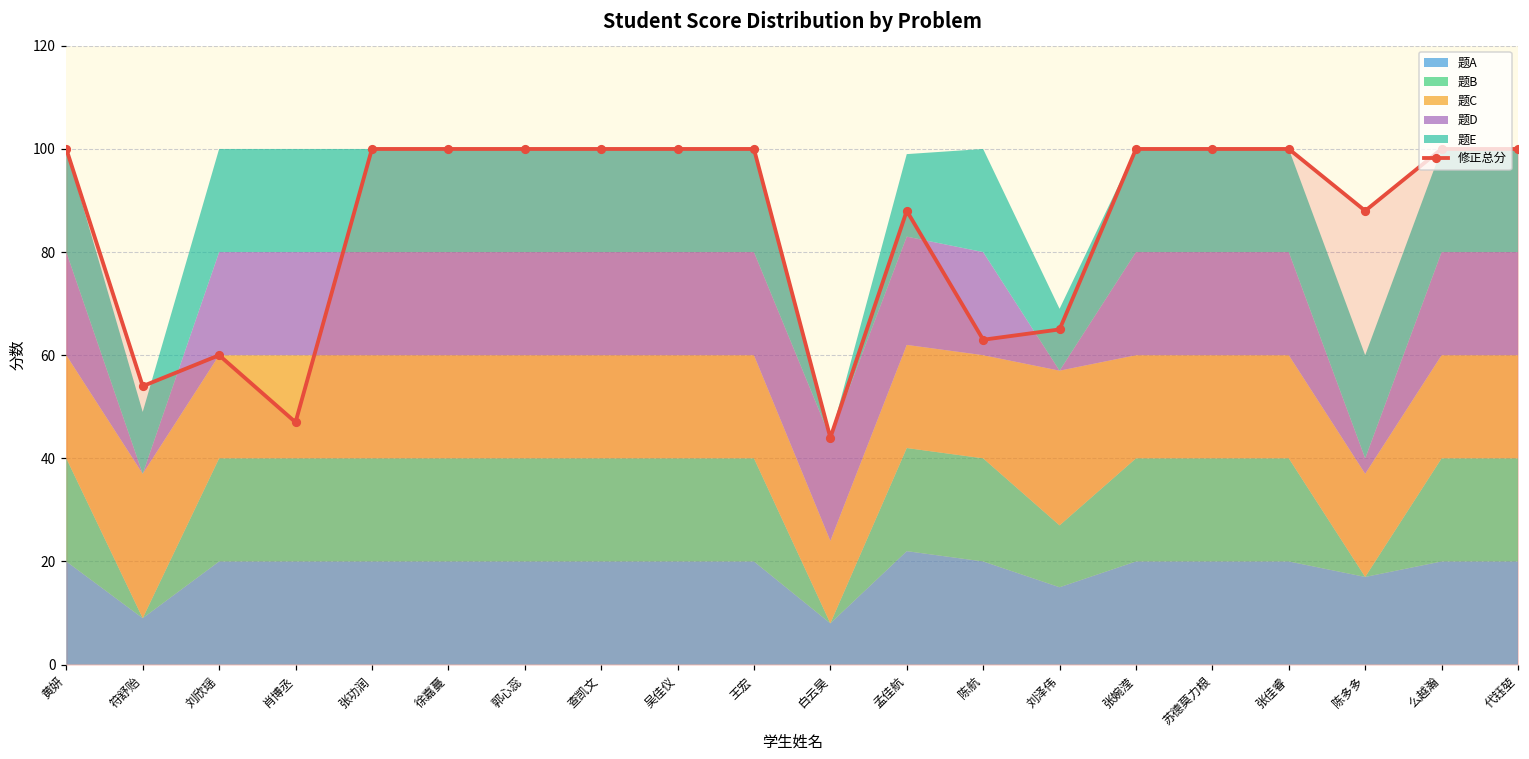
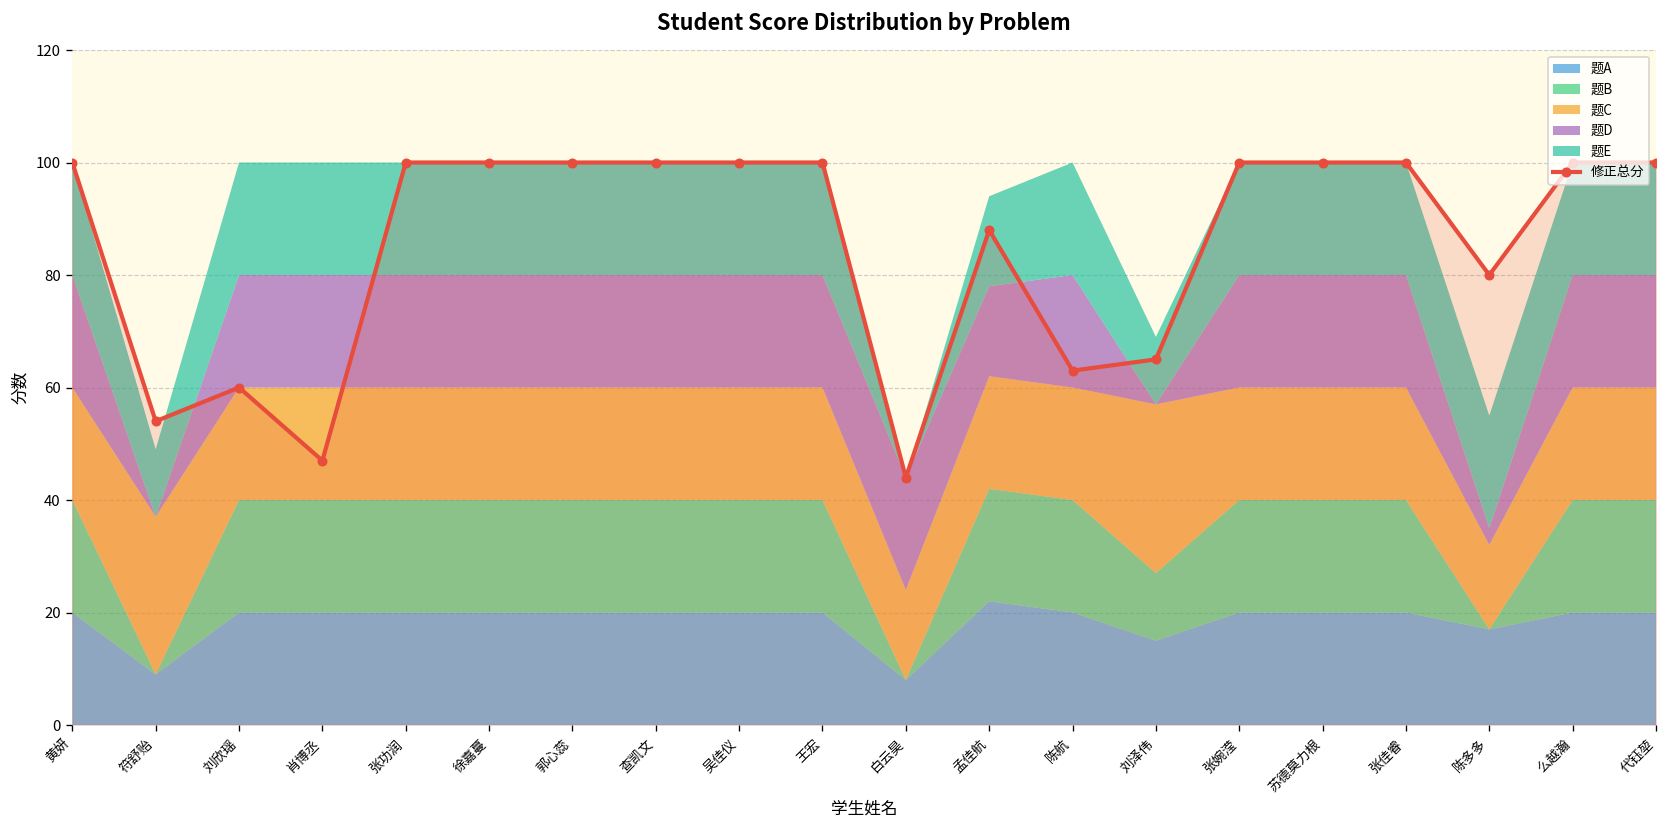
  {
    "题A": {
      "黄妍": 20,
      "刘欣瑶": 20,
      "肖博丞": 20,
      "张功润": 20,
      "徐嘉蔓": 20,
      "郭心蕊": 20,
      "查凯文": 20,
      "吴佳仪": 20,
      "王宏": 20,
      "孟佳航": 22,
      "陈航": 20,
      "刘泽伟": 15,
      "张婉滢": 20,
      "苏德莫力根": 20,
      "张佳睿": 20,
      "么越瀚": 20,
      "代钰堃": 20
    },
    "修正总分": {
      "符舒贻": 54,
      "肖博丞": 47,
      "孟佳航": 88,
      "陈航": 63,
      "刘泽伟": 65,
-     "陈多多": 88
+     "陈多多": 80
    },
    "题C": {
      "黄妍": 20,
      "肖博丞": 20,
      "张功润": 20,
      "徐嘉蔓": 20,
      "郭心蕊": 20,
      "查凯文": 20,
      "吴佳仪": 20,
      "王宏": 20,
      "白云昊": 16,
      "孟佳航": 20,
      "陈航": 20,
      "张婉滢": 20,
      "苏德莫力根": 20,
      "张佳睿": 20,
-     "陈多多": 20,
+     "陈多多": 15,
      "么越瀚": 20,
      "代钰堃": 20
    },
    "题D": {
      "黄妍": 20,
      "刘欣瑶": 20,
      "肖博丞": 20,
      "张功润": 20,
      "徐嘉蔓": 20,
      "郭心蕊": 20,
      "查凯文": 20,
      "吴佳仪": 20,
      "王宏": 20,
-     "孟佳航": 21,
+     "孟佳航": 16,
      "陈航": 20,
      "张婉滢": 20,
      "苏德莫力根": 20,
      "张佳睿": 20,
      "陈多多": 3,
      "么越瀚": 20,
      "代钰堃": 20
    }
  }
